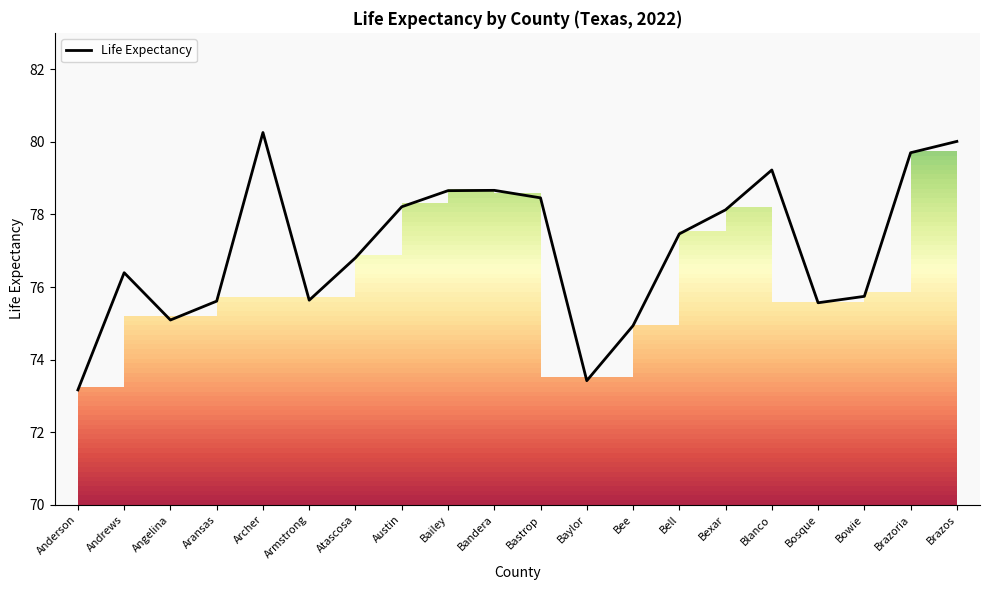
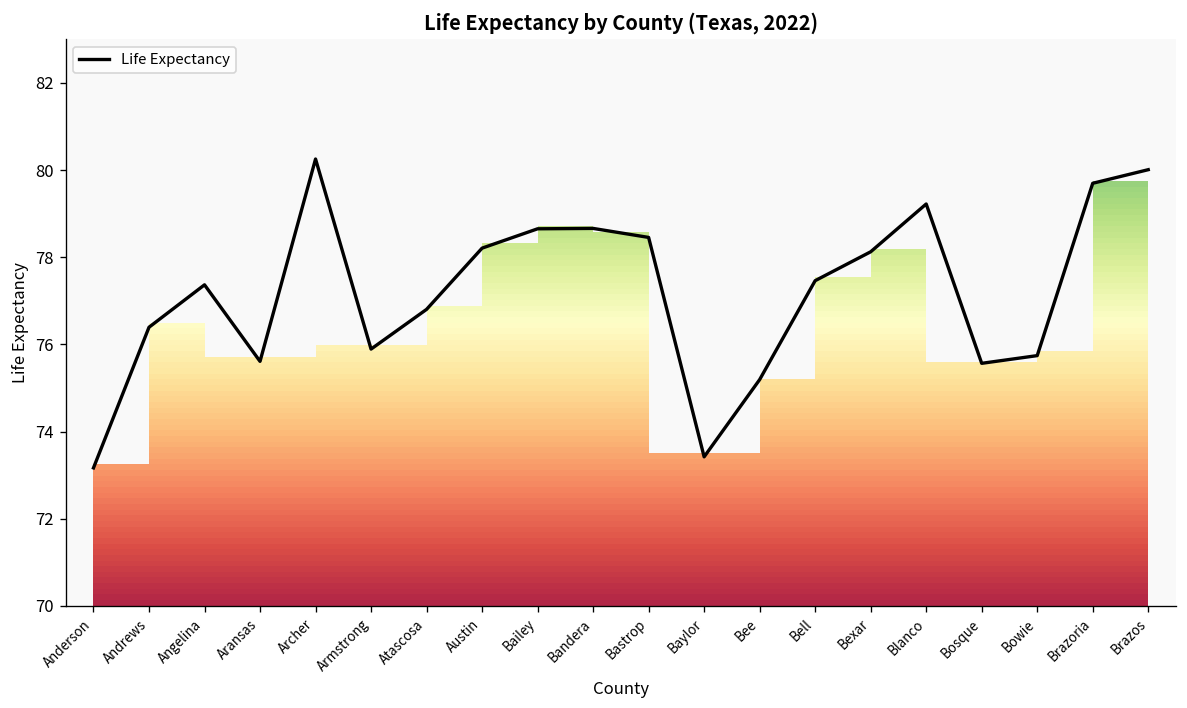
  {
    "Life Expectancy": {
      "Andrews": 76.4,
-     "Angelina": 75.1,
+     "Angelina": 77.4,
      "Aransas": 75.6,
      "Archer": 80.3,
-     "Armstrong": 75.6,
+     "Armstrong": 75.9,
      "Atascosa": 76.8,
      "Austin": 78.2,
      "Bailey": 78.7,
      "Bandera": 78.7,
      "Bastrop": 78.5,
-     "Bee": 74.9,
+     "Bee": 75.2,
      "Bell": 77.5,
      "Bexar": 78.1,
      "Blanco": 79.2,
      "Bosque": 75.6,
      "Bowie": 75.7,
      "Brazoria": 79.7,
      "Brazos": 80.0
    }
  }
